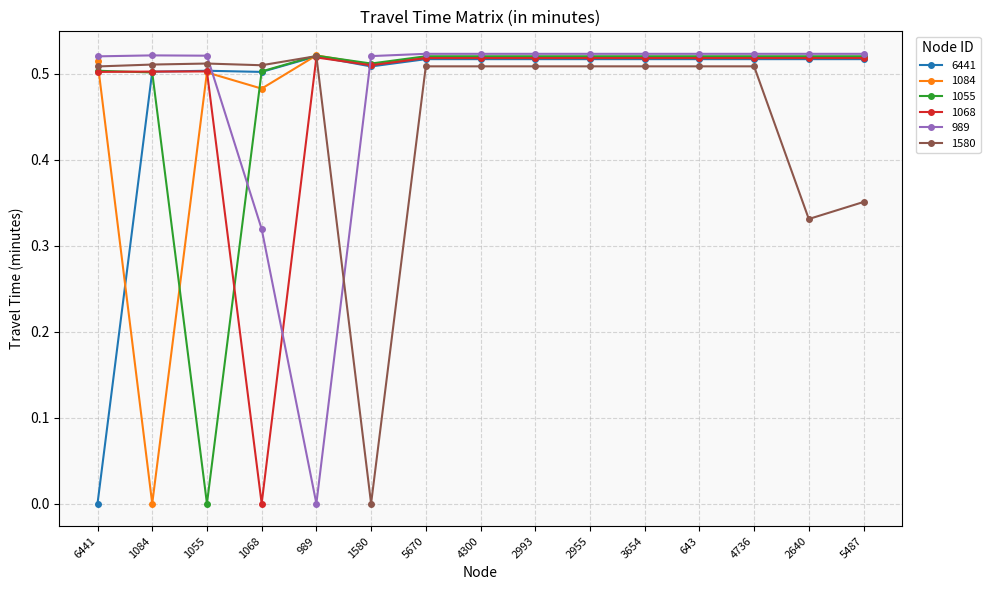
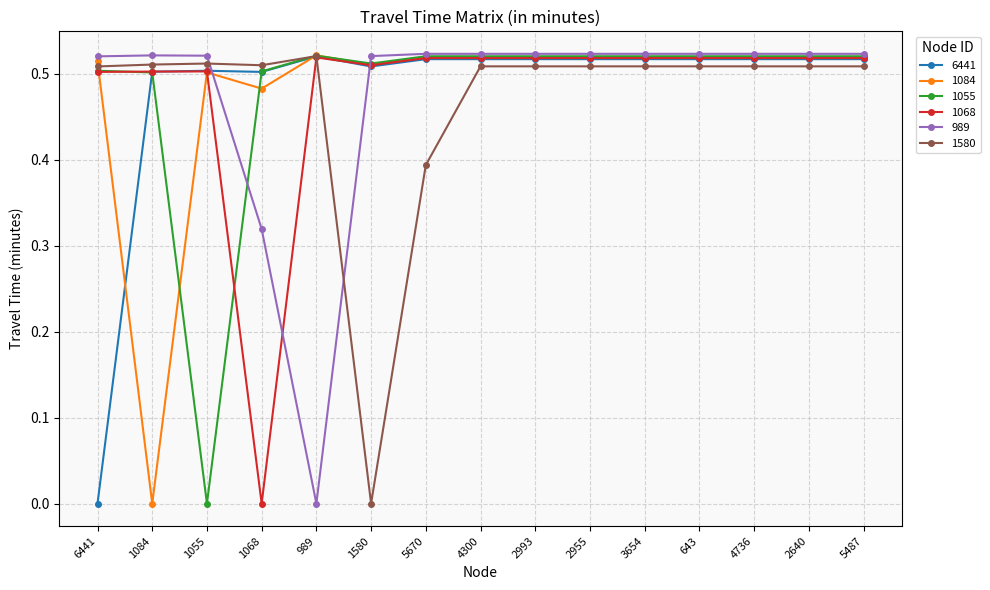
  {
    "6441": {
      "6441": 0.00
    },
    "1084": {
      "6441": 0.51,
      "1084": 0.00,
      "1068": 0.48
    },
    "1055": {
      "1055": 0.00
    },
    "1068": {
      "1068": 0.00
    },
    "989": {
      "6441": 0.52,
      "1084": 0.52,
      "1055": 0.52,
      "1068": 0.32,
      "989": 0.00,
      "1580": 0.52
    },
    "1580": {
      "6441": 0.51,
      "1084": 0.51,
      "1055": 0.51,
      "1068": 0.51,
      "1580": 0.00,
-     "5670": 0.51,
+     "5670": 0.39,
      "4300": 0.51,
      "2993": 0.51,
      "2955": 0.51,
      "3654": 0.51,
      "643": 0.51,
      "4736": 0.51,
-     "2640": 0.33,
-     "5487": 0.35
+     "2640": 0.51,
+     "5487": 0.51
    }
  }
